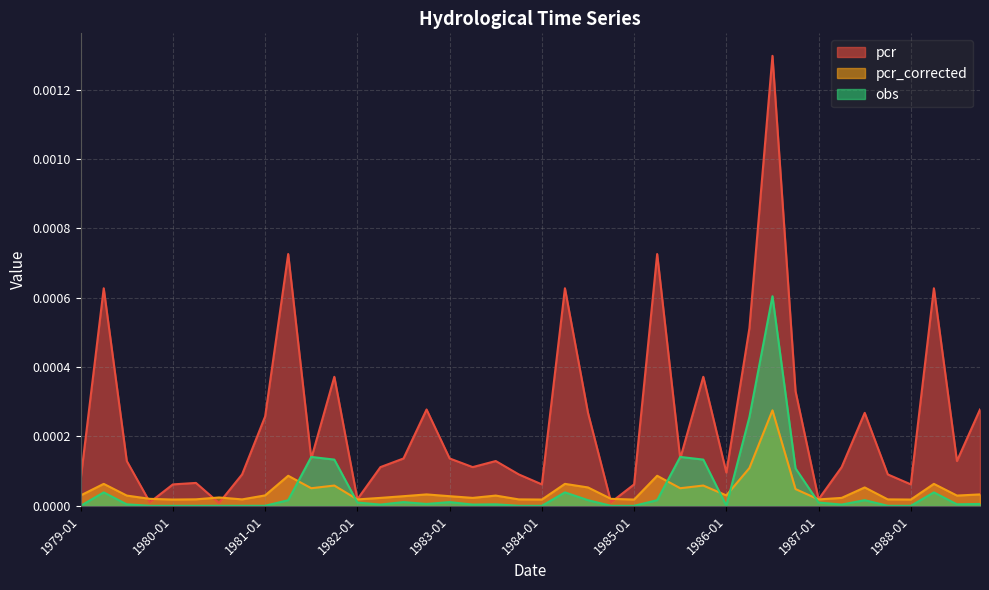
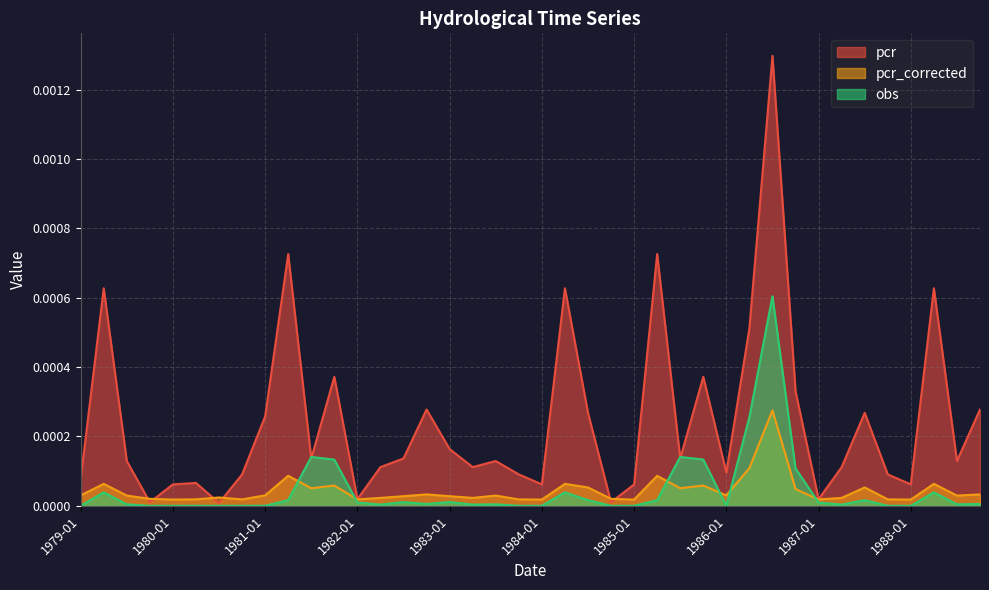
  {
    "pcr": {
      "1979-01": 0.00008,
      "1980-01": 0.00006,
      "1981-01": 0.00026,
-     "1983-01": 0.00014,
+     "1983-01": 0.00016,
      "1984-01": 0.00006,
      "1985-01": 0.00006,
      "1986-01": 0.00010,
      "1988-01": 0.00006
    },
    "pcr_corrected": {
      "1979-01": 0.00003,
      "1980-01": 0.00002,
      "1981-01": 0.00003,
      "1983-01": 0.00003,
      "1984-01": 0.00002,
      "1985-01": 0.00002,
      "1986-01": 0.00003,
      "1988-01": 0.00002
    },
    "obs": {
      "1979-01": 0.00000,
      "1980-01": 0.00000,
      "1981-01": 0.00000,
      "1982-01": 0.00001,
      "1983-01": 0.00001,
      "1984-01": 0.00000,
      "1985-01": 0.00000,
      "1986-01": 0.00000,
      "1987-01": 0.00001,
      "1988-01": 0.00000
    }
  }
